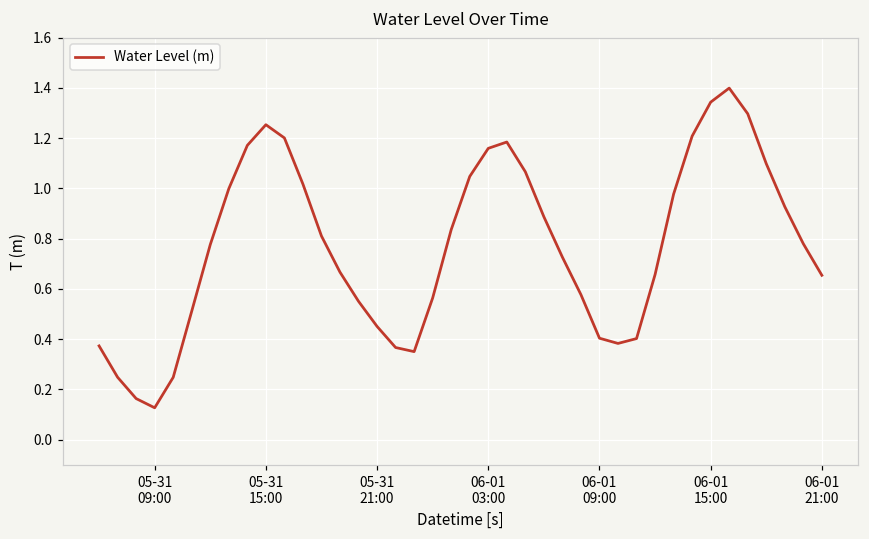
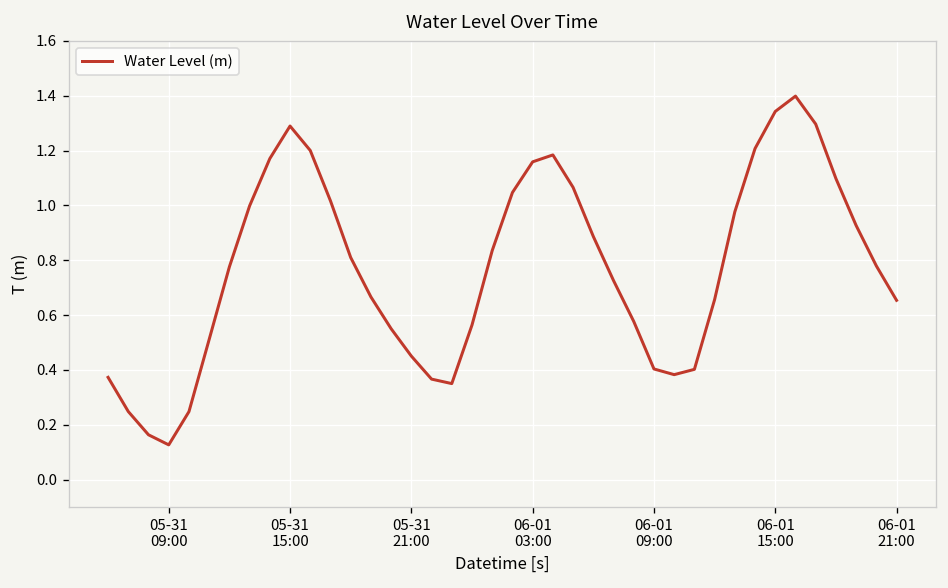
  {
    "05-31 09:00": 0.13,
-   "05-31 15:00": 1.25,
+   "05-31 15:00": 1.29,
    "05-31 21:00": 0.45,
    "06-01 03:00": 1.16,
    "06-01 09:00": 0.40,
    "06-01 15:00": 1.34,
    "06-01 21:00": 0.65
  }
